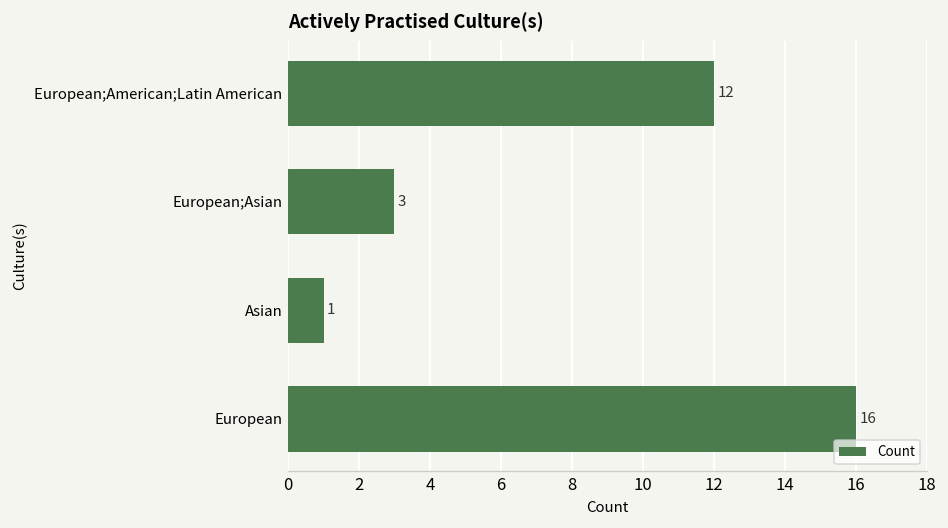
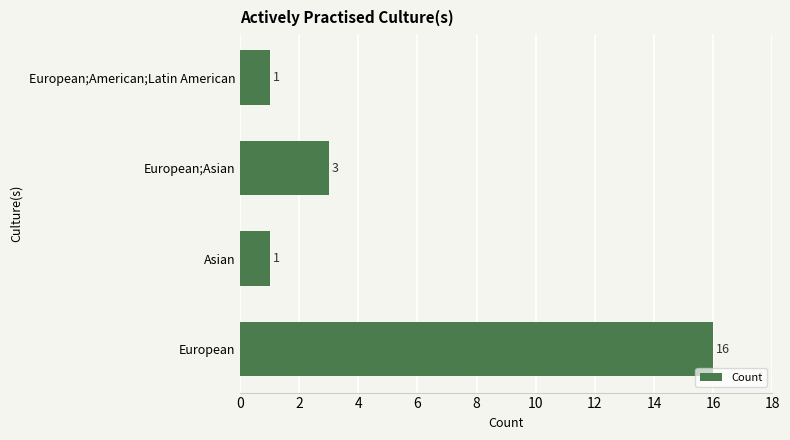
  {
-   "European;American;Latin American": 12,
+   "European;American;Latin American": 1,
    "European;Asian": 3,
    "Asian": 1,
    "European": 16
  }
